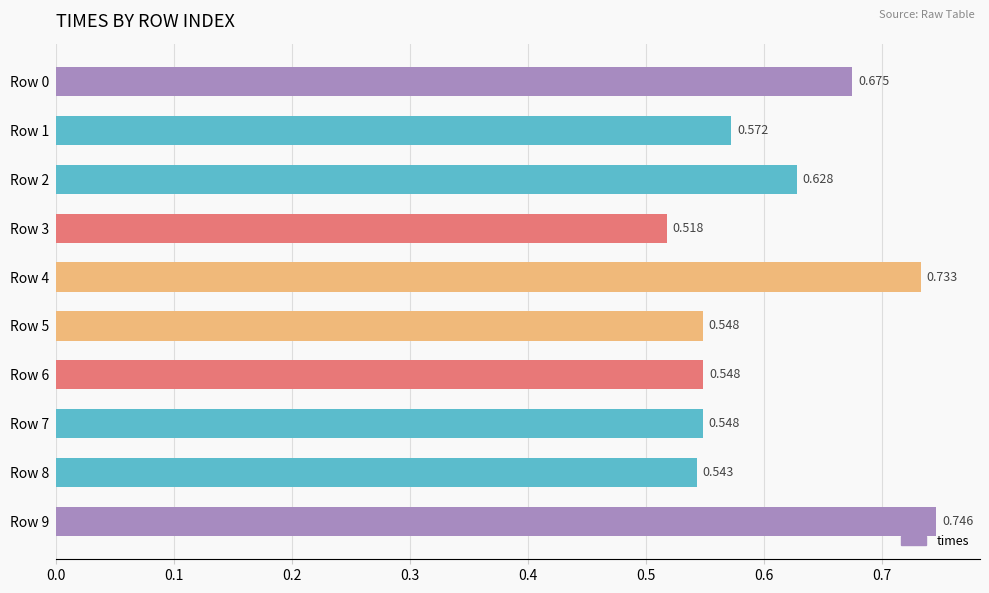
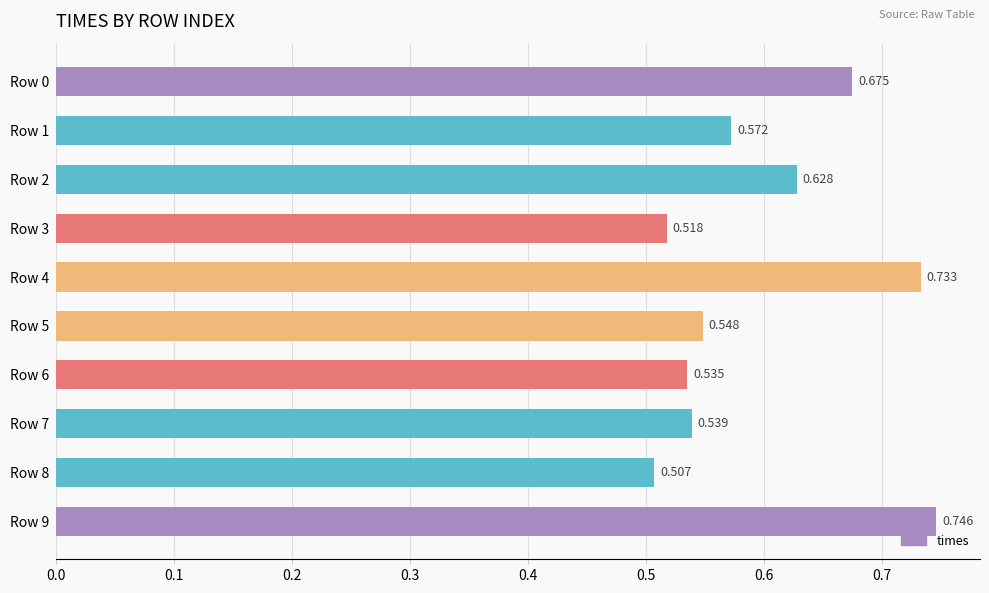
  {
    "Row 0": 0.675,
    "Row 1": 0.572,
    "Row 2": 0.628,
    "Row 3": 0.518,
    "Row 4": 0.733,
    "Row 5": 0.548,
-   "Row 6": 0.548,
-   "Row 7": 0.548,
-   "Row 8": 0.543,
+   "Row 6": 0.535,
+   "Row 7": 0.539,
+   "Row 8": 0.507,
    "Row 9": 0.746
  }
